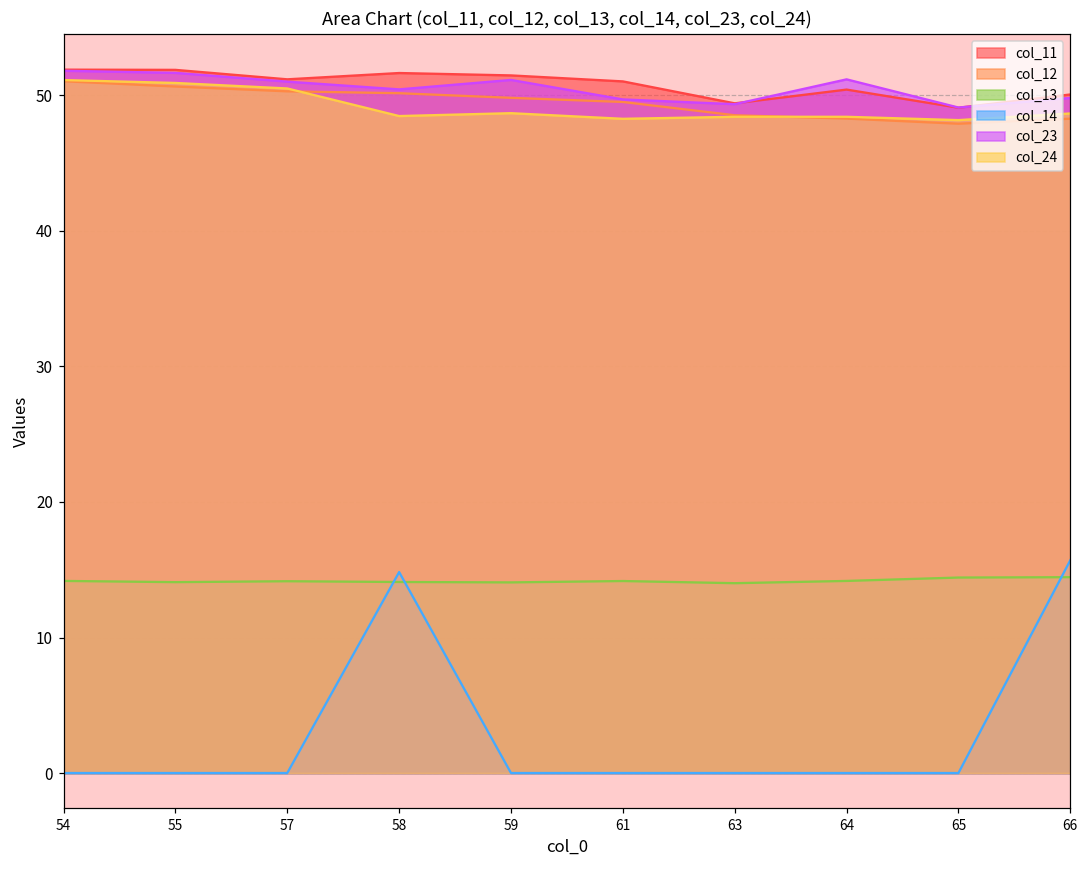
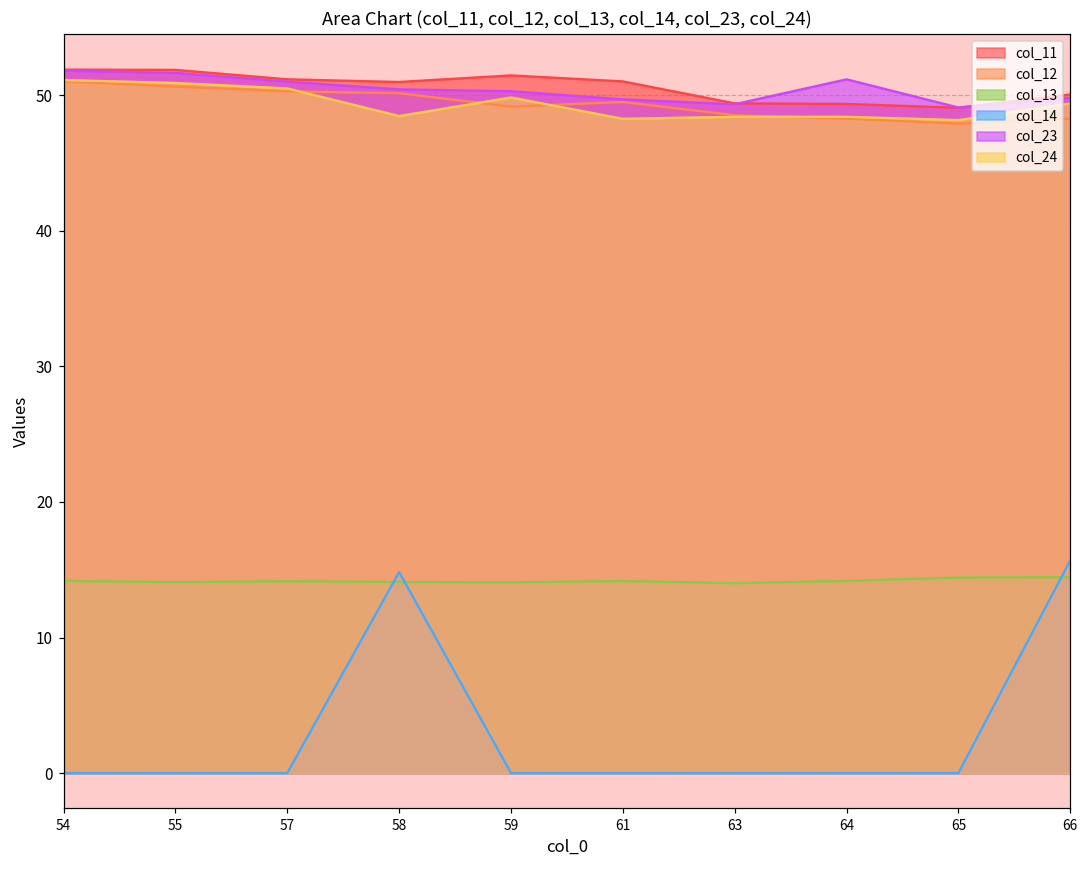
  {
    "col_11": {
      "55": 51.9,
-     "58": 51.7,
+     "58": 51.0,
      "59": 51.5,
      "61": 51.0,
-     "64": 50.4,
+     "64": 49.4,
      "66": 50.1
    },
    "col_12": {
      "55": 50.7,
      "57": 50.3,
      "58": 50.2,
-     "59": 49.8,
+     "59": 49.2,
      "65": 47.9,
      "66": 48.3
    },
    "col_13": {
      "54": 14.2,
      "55": 14.1,
      "57": 14.2,
      "58": 14.1,
      "59": 14.1,
      "61": 14.2,
      "63": 14.0,
      "64": 14.2,
      "65": 14.4,
      "66": 14.5
    },
    "col_14": {
      "54": 0.0,
      "55": 0.0,
      "57": 0.0,
      "58": 14.8,
      "59": 0.0,
      "61": 0.0,
      "63": 0.0,
      "64": 0.0,
      "65": 0.0,
      "66": 15.7
    },
    "col_23": {
      "55": 51.7,
      "58": 50.4,
-     "59": 51.1,
+     "59": 50.3,
      "64": 51.2,
      "66": 49.8
    },
    "col_24": {
      "55": 50.9,
      "57": 50.5,
      "58": 48.5,
-     "59": 48.7,
+     "59": 49.8,
      "61": 48.3,
      "65": 48.2,
-     "66": 48.7
+     "66": 49.4
    }
  }
